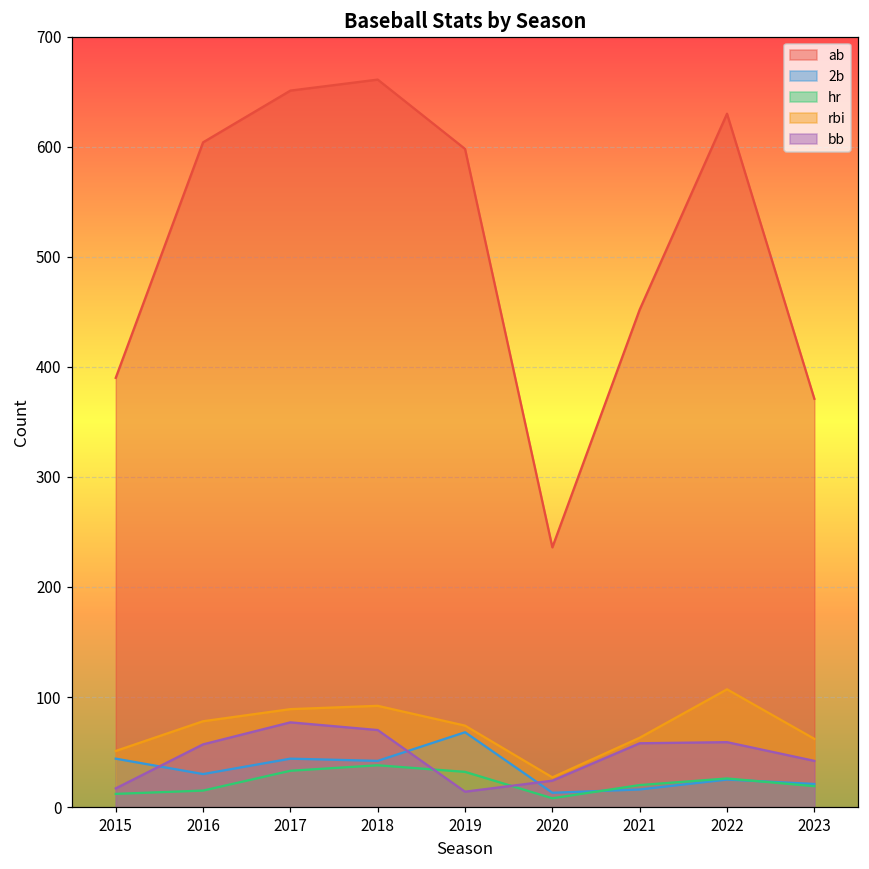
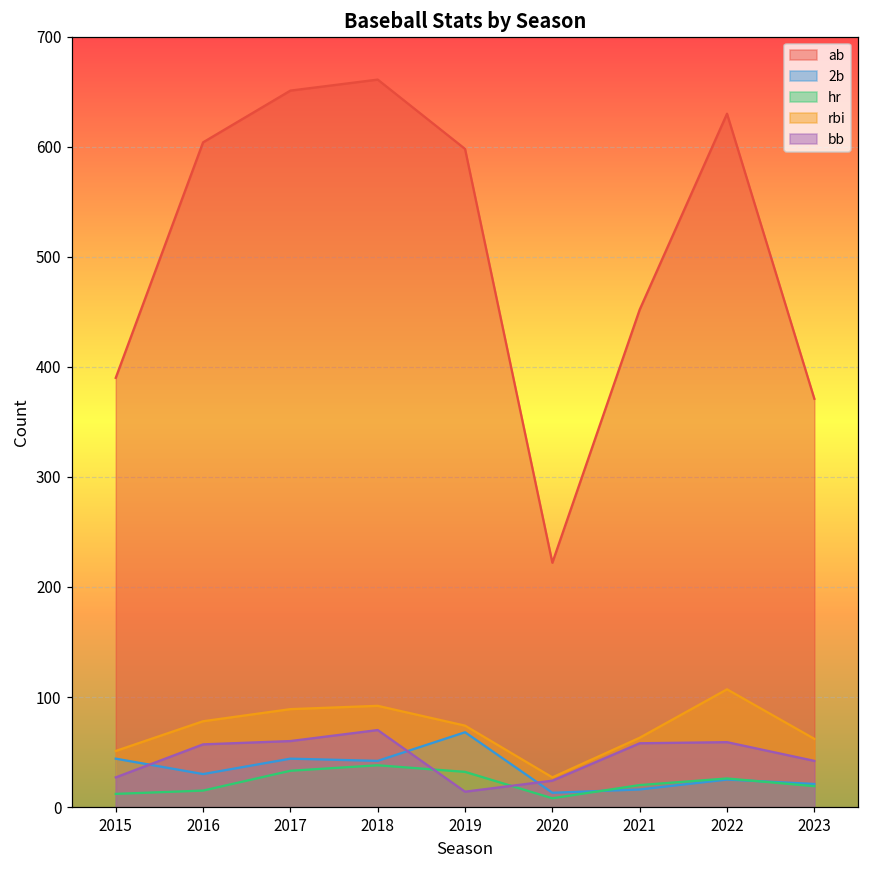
  {
    "ab": {
      "2015": 390,
      "2016": 604,
      "2017": 651,
      "2018": 661,
      "2019": 598,
-     "2020": 236,
+     "2020": 222,
      "2021": 452,
      "2022": 630,
      "2023": 371
    },
    "2b": {
      "2015": 44,
      "2016": 30,
      "2017": 44,
      "2018": 42,
      "2019": 68,
      "2020": 13,
      "2021": 16
    },
    "hr": {
      "2015": 12,
      "2016": 15,
      "2017": 33,
      "2018": 38,
      "2019": 32,
      "2020": 8,
      "2021": 20
    },
    "rbi": {
      "2015": 51,
      "2016": 78,
      "2017": 89,
      "2018": 92,
      "2019": 74,
      "2020": 27,
      "2021": 63,
      "2022": 107,
      "2023": 62
    },
    "bb": {
-     "2015": 17,
+     "2015": 27,
      "2016": 57,
-     "2017": 77,
+     "2017": 60,
      "2018": 70,
      "2019": 14,
      "2020": 24,
      "2021": 58,
      "2022": 59,
      "2023": 42
    }
  }
